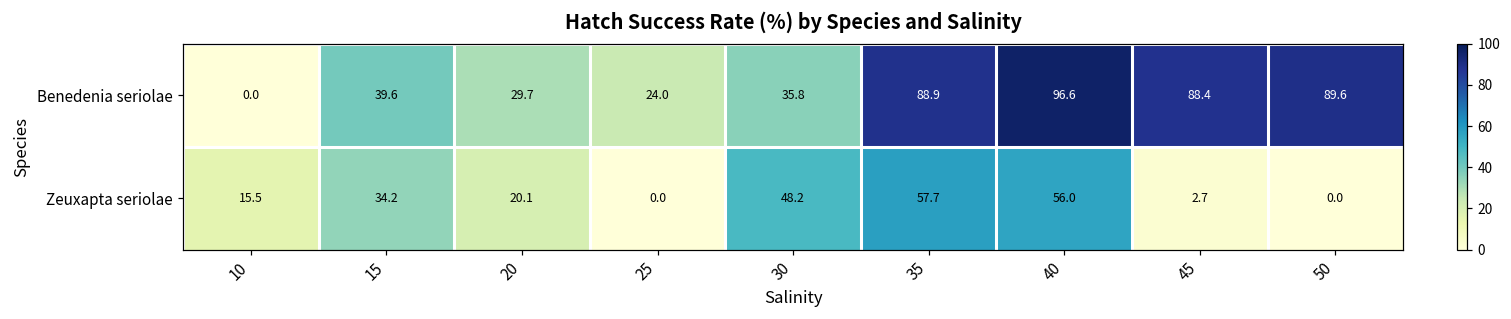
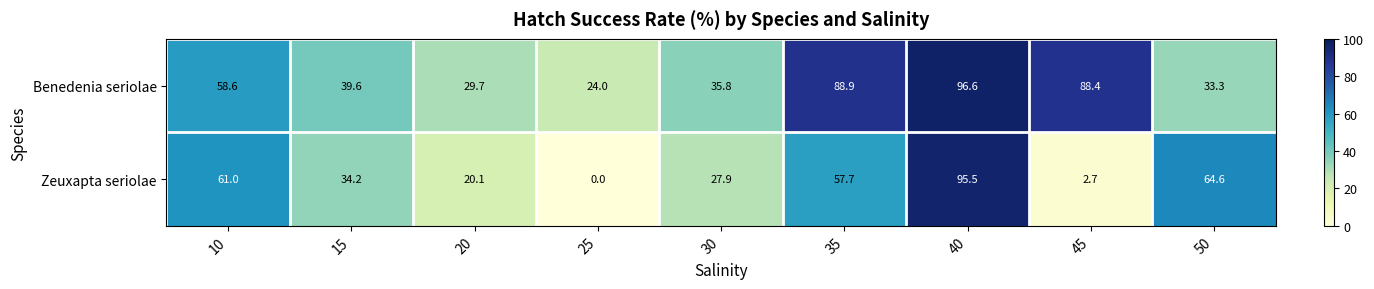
  {
    "Benedenia seriolae": {
-     "10": 0.0,
+     "10": 58.6,
      "15": 39.6,
      "20": 29.7,
      "25": 24.0,
      "30": 35.8,
      "35": 88.9,
      "40": 96.6,
      "45": 88.4,
-     "50": 89.6
+     "50": 33.3
    },
    "Zeuxapta seriolae": {
-     "10": 15.5,
+     "10": 61.0,
      "15": 34.2,
      "20": 20.1,
      "25": 0.0,
-     "30": 48.2,
+     "30": 27.9,
      "35": 57.7,
-     "40": 56.0,
+     "40": 95.5,
      "45": 2.7,
-     "50": 0.0
+     "50": 64.6
    }
  }
